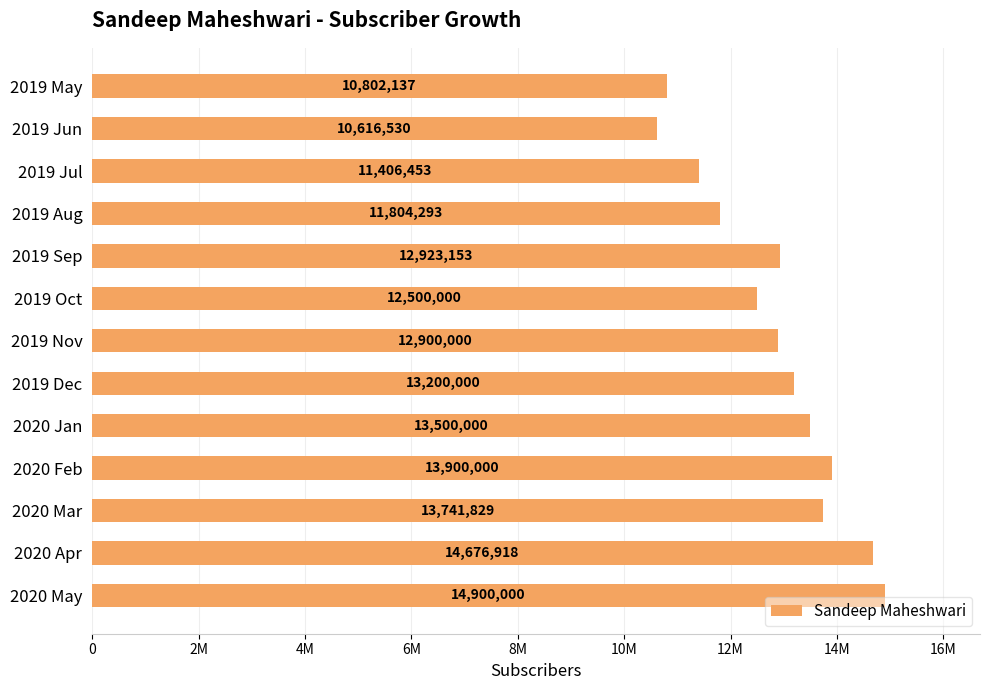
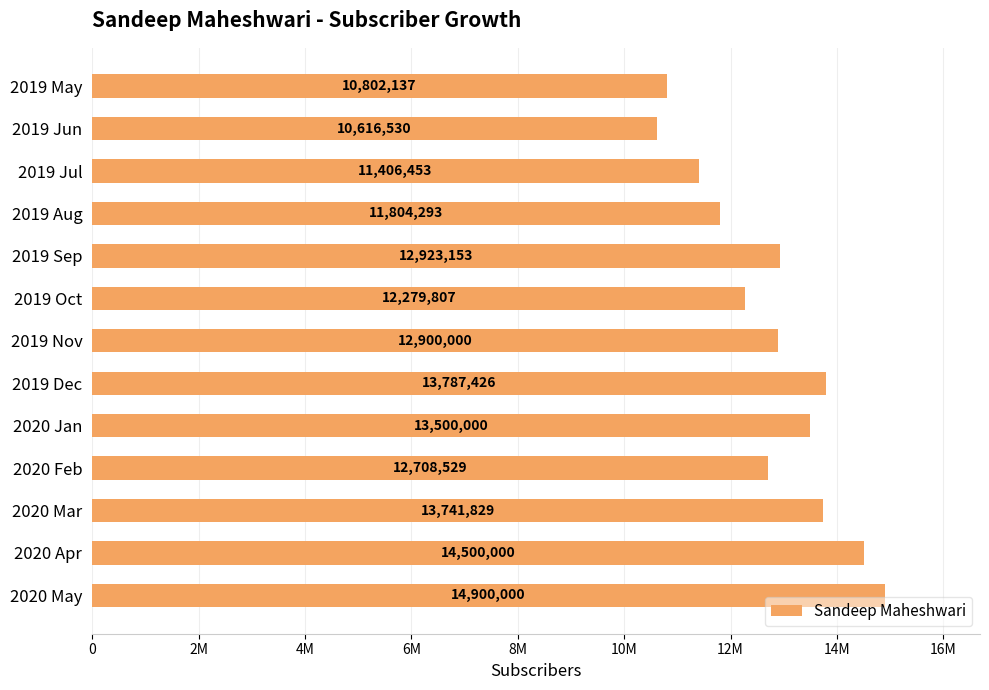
  {
    "2019 May": "10,802,137",
    "2019 Jun": "10,616,530",
    "2019 Jul": "11,406,453",
    "2019 Aug": "11,804,293",
    "2019 Sep": "12,923,153",
-   "2019 Oct": "12,500,000",
+   "2019 Oct": "12,279,807",
    "2019 Nov": "12,900,000",
-   "2019 Dec": "13,200,000",
+   "2019 Dec": "13,787,426",
    "2020 Jan": "13,500,000",
-   "2020 Feb": "13,900,000",
+   "2020 Feb": "12,708,529",
    "2020 Mar": "13,741,829",
-   "2020 Apr": "14,676,918",
+   "2020 Apr": "14,500,000",
    "2020 May": "14,900,000"
  }
